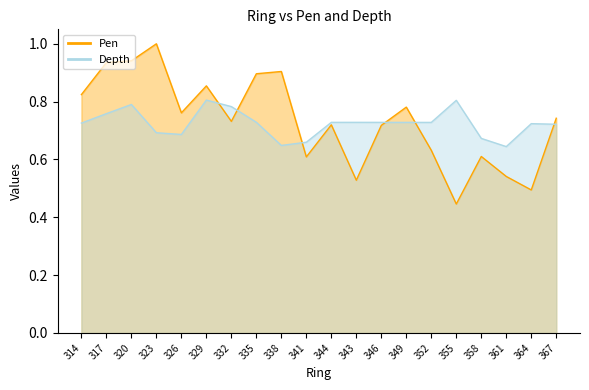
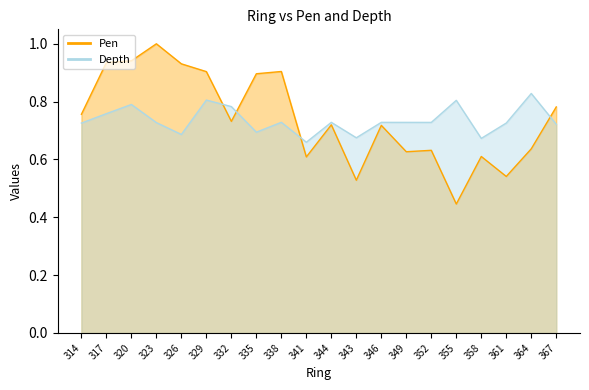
  {
    "Pen": {
-     "314": 0.82,
+     "314": 0.76,
      "323": 1.00,
-     "326": 0.76,
-     "329": 0.85,
+     "326": 0.93,
+     "329": 0.90,
      "332": 0.73,
      "335": 0.90,
      "338": 0.90,
      "341": 0.61,
      "343": 0.53,
      "346": 0.72,
-     "349": 0.78,
+     "349": 0.63,
      "352": 0.63,
      "355": 0.45,
      "358": 0.61,
      "361": 0.54,
-     "364": 0.49,
-     "367": 0.74
+     "364": 0.64,
+     "367": 0.78
    },
    "Depth": {
      "314": 0.73,
      "317": 0.76,
      "320": 0.79,
-     "323": 0.69,
+     "323": 0.73,
      "326": 0.69,
      "329": 0.81,
      "332": 0.78,
-     "335": 0.73,
-     "338": 0.65,
+     "335": 0.69,
+     "338": 0.73,
      "341": 0.66,
-     "343": 0.73,
+     "343": 0.68,
      "346": 0.73,
      "349": 0.73,
      "352": 0.73,
      "355": 0.80,
      "358": 0.67,
-     "361": 0.64,
-     "364": 0.72,
+     "361": 0.73,
+     "364": 0.83,
      "367": 0.72
    }
  }
